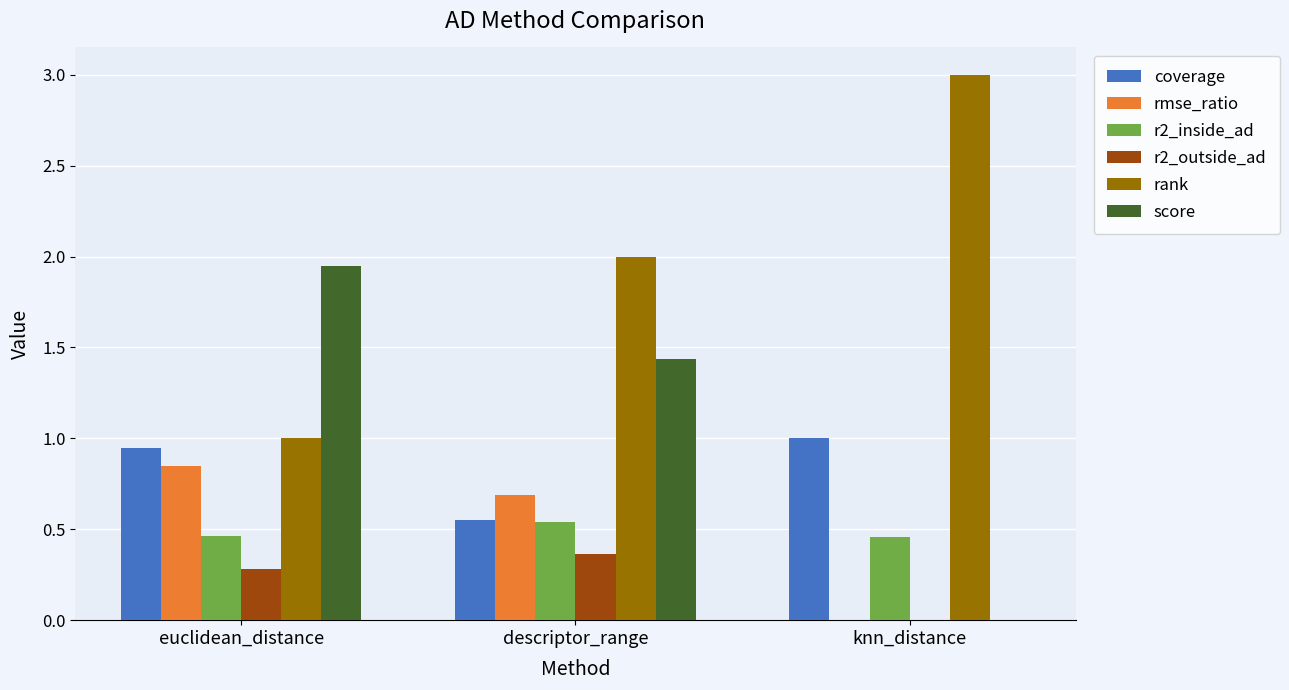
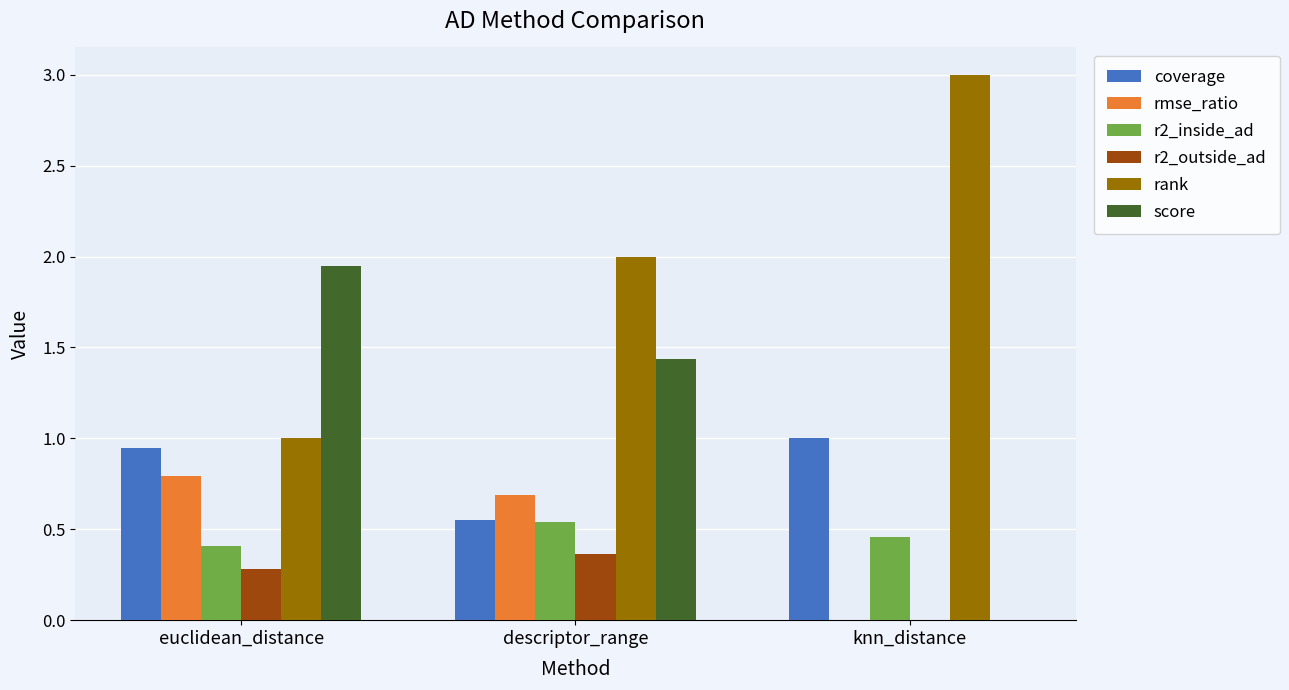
  {
    "coverage": {
      "euclidean_distance": 0.95,
      "descriptor_range": 0.55,
      "knn_distance": 1.00
    },
    "rmse_ratio": {
-     "euclidean_distance": 0.85,
+     "euclidean_distance": 0.79,
      "descriptor_range": 0.69,
      "knn_distance": 0.00
    },
    "r2_inside_ad": {
-     "euclidean_distance": 0.46,
+     "euclidean_distance": 0.41,
      "descriptor_range": 0.54,
      "knn_distance": 0.46
    },
    "score": {
      "euclidean_distance": 1.95,
      "descriptor_range": 1.44,
      "knn_distance": 0.00
    }
  }
